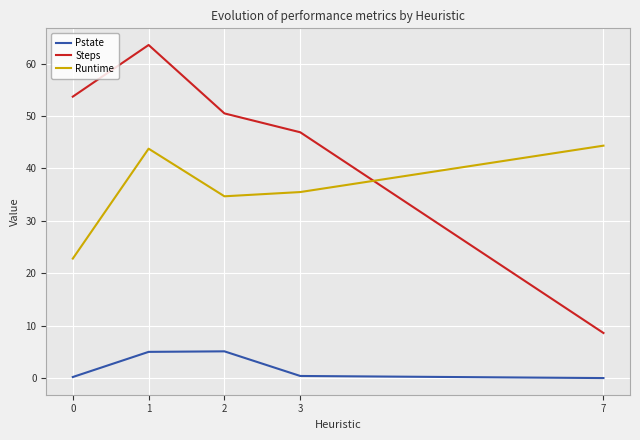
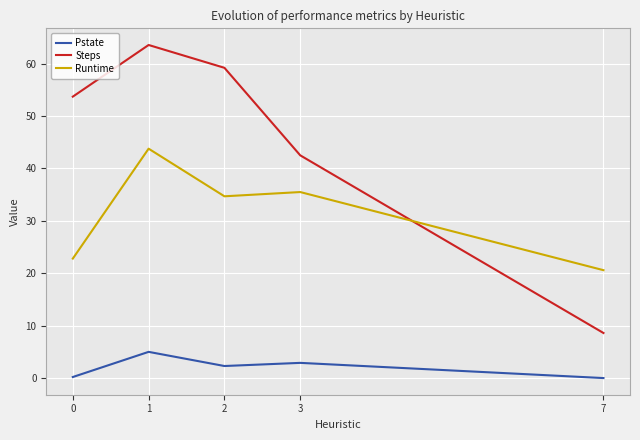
  {
    "Pstate": {
      "0": 0,
      "1": 5,
-     "2": 5,
-     "3": 0,
+     "2": 2,
+     "3": 3,
      "7": 0
    },
    "Steps": {
      "0": 54,
      "1": 64,
-     "2": 51,
-     "3": 47,
+     "2": 59,
+     "3": 43,
      "7": 9
    },
    "Runtime": {
      "0": 23,
      "1": 44,
      "2": 35,
      "3": 35,
-     "7": 44
+     "7": 21
    }
  }
